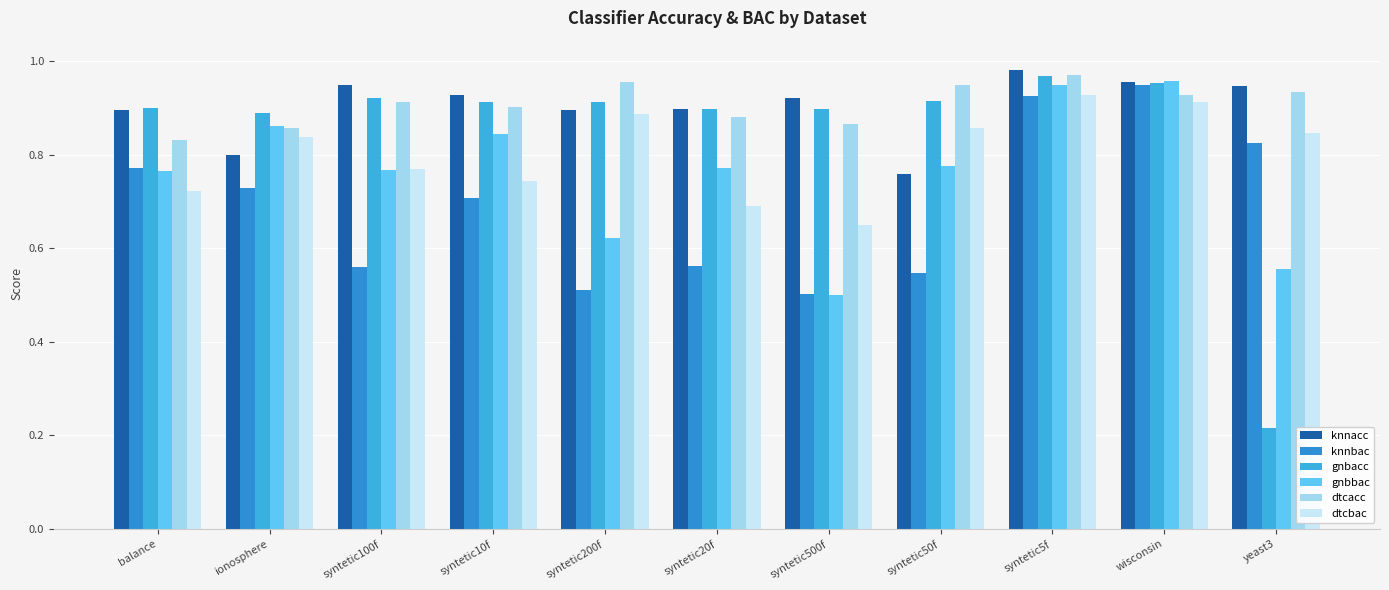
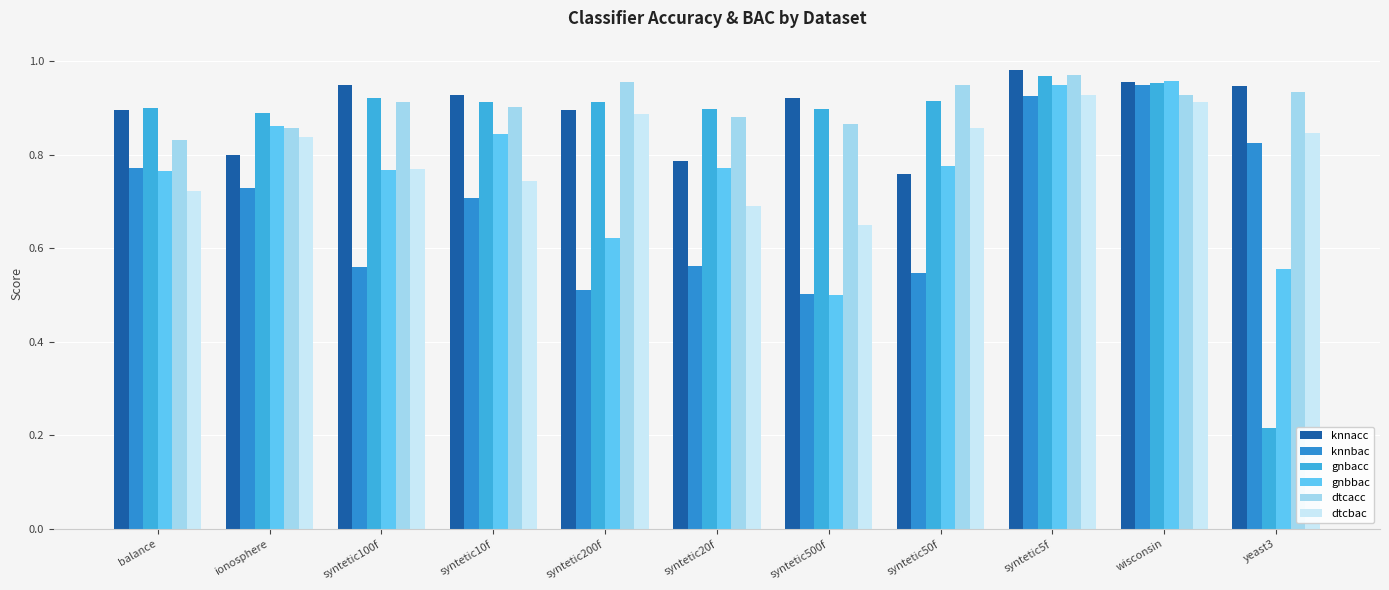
  {
    "knnacc": {
      "balance": 0.90,
      "ionosphere": 0.80,
      "syntetic100f": 0.95,
      "syntetic10f": 0.93,
      "syntetic200f": 0.90,
-     "syntetic20f": 0.90,
+     "syntetic20f": 0.79,
      "syntetic500f": 0.92,
      "syntetic50f": 0.76,
      "syntetic5f": 0.98,
      "wisconsin": 0.96,
      "yeast3": 0.95
    }
  }
